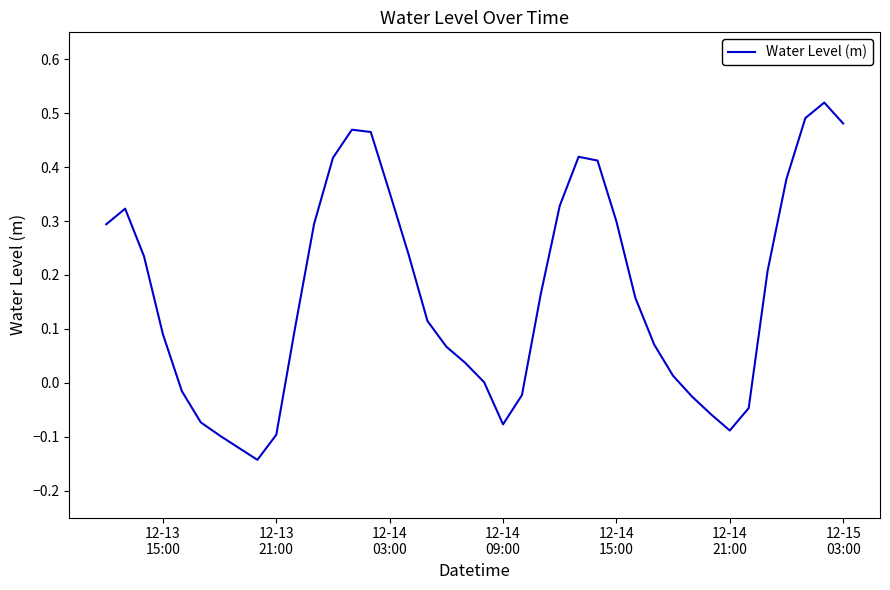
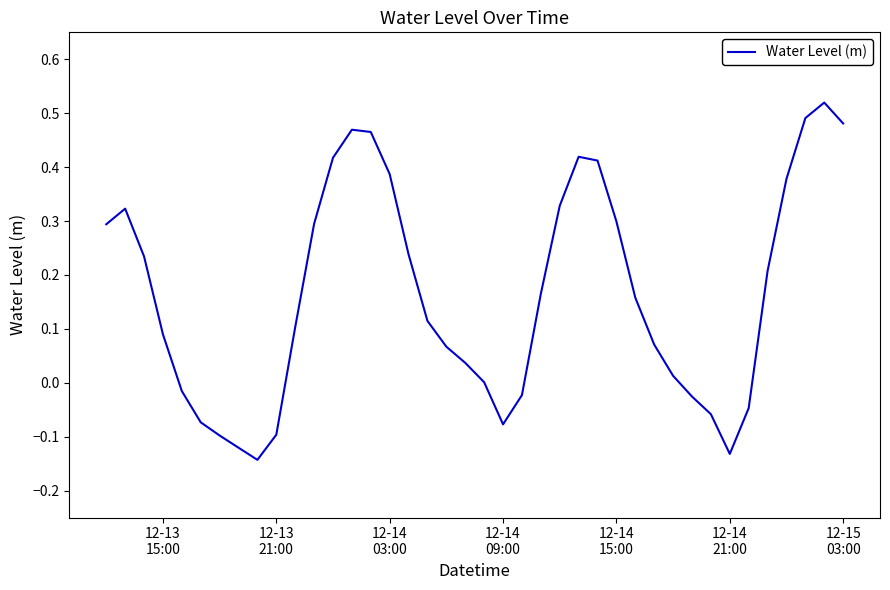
  {
    "12-13 15:00": 0.09,
    "12-13 21:00": -0.10,
-   "12-14 03:00": 0.35,
+   "12-14 03:00": 0.39,
    "12-14 09:00": -0.08,
    "12-14 15:00": 0.30,
-   "12-14 21:00": -0.09,
+   "12-14 21:00": -0.13,
    "12-15 03:00": 0.48
  }
